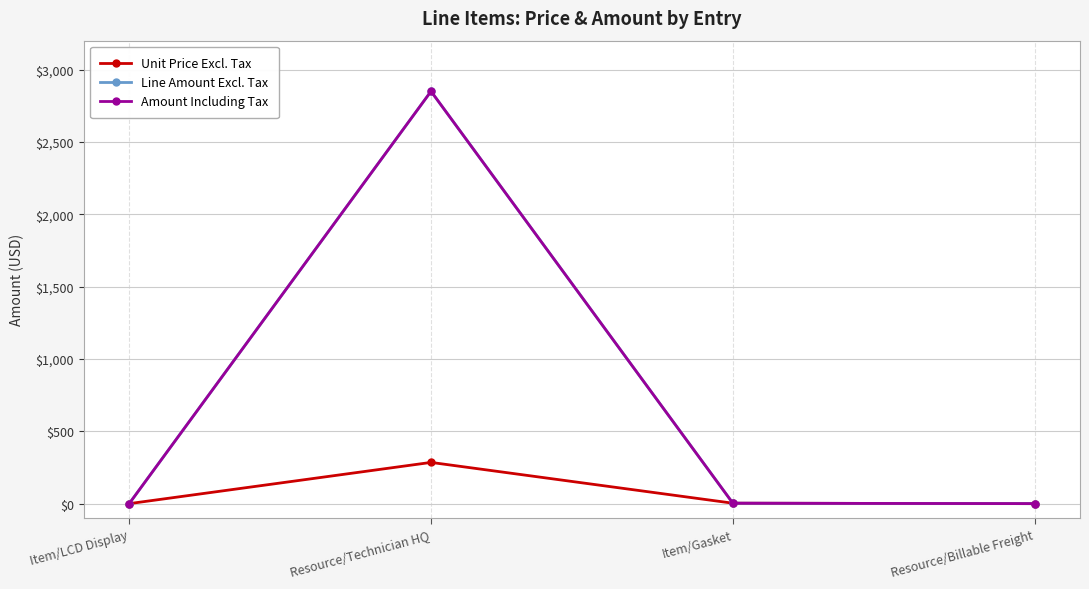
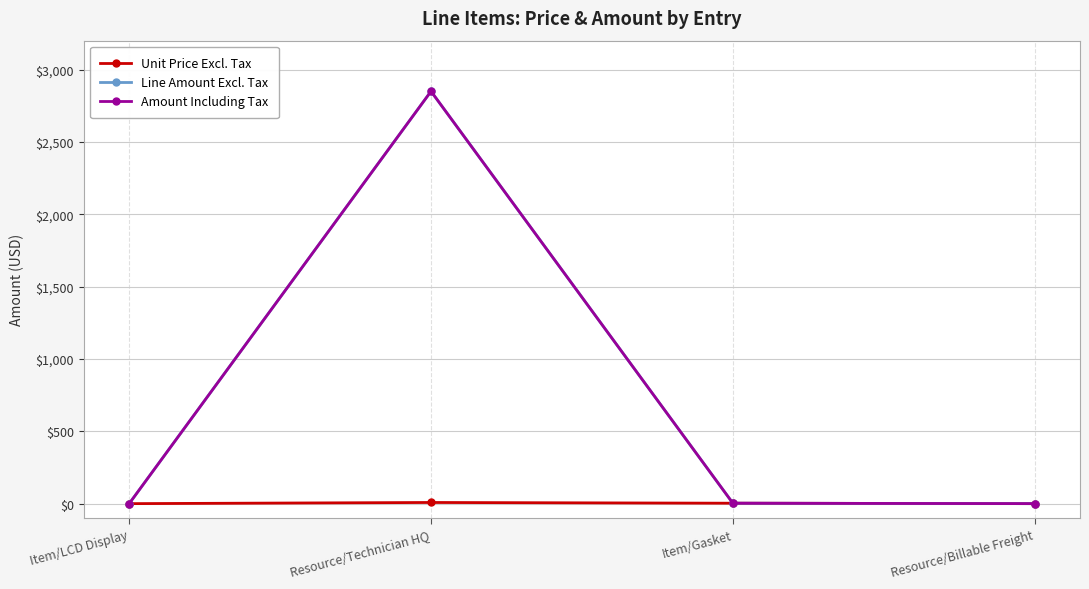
  {
    "Unit Price Excl. Tax": {
-     "Resource/Technician HQ": "$290"
+     "Resource/Technician HQ": "$10"
    },
    "Amount Including Tax": {
      "Resource/Technician HQ": "$2,850"
    }
  }
